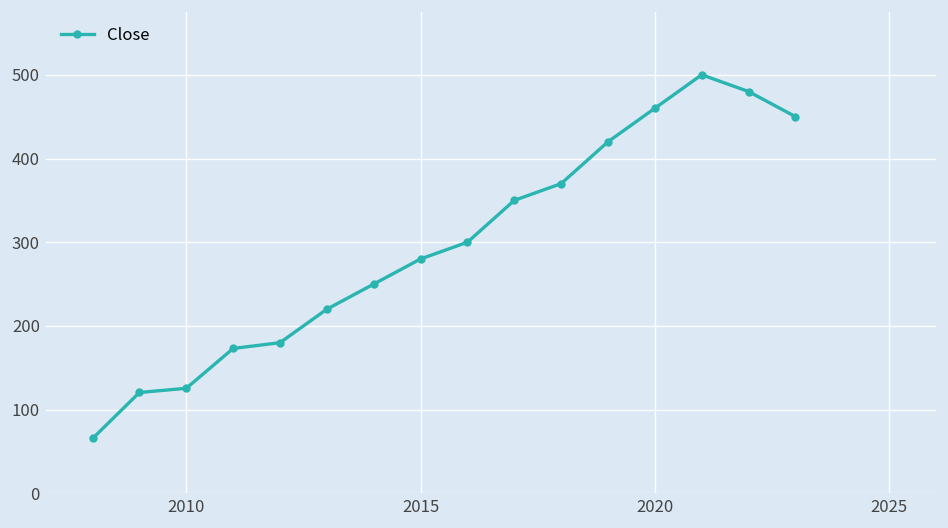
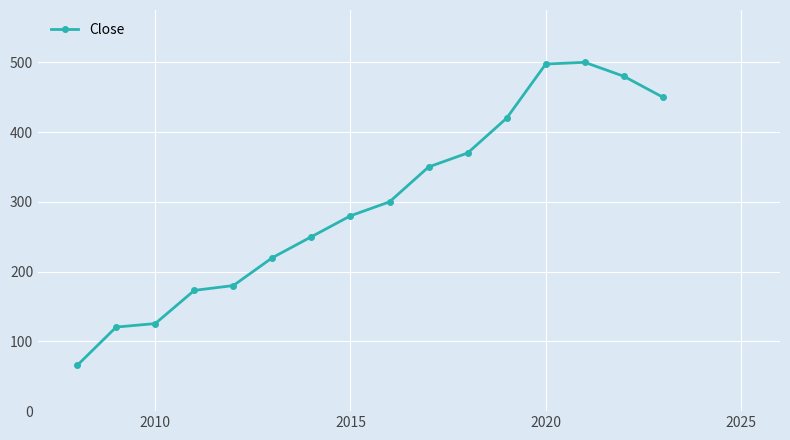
  {
    "2010": 130,
    "2015": 280,
-   "2020": 460
+   "2020": 500
  }
